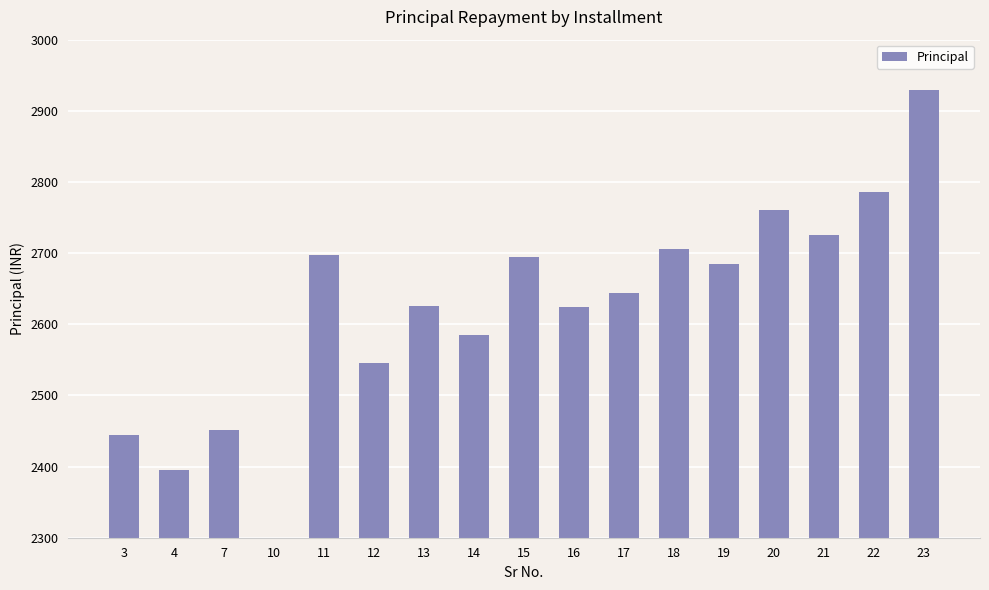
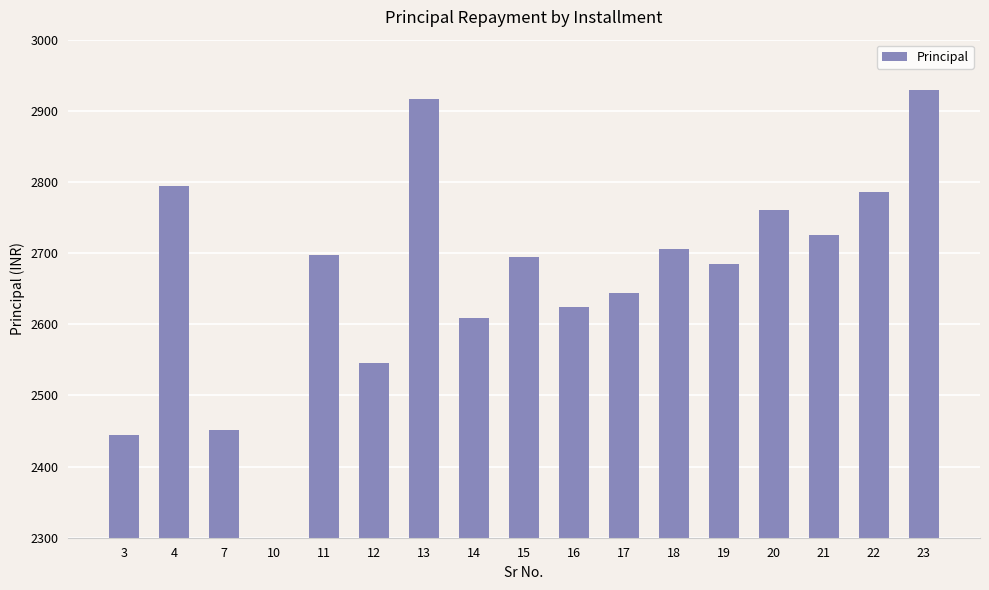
  {
    "3": 2440,
-   "4": 2400,
+   "4": 2790,
    "7": 2450,
    "11": 2700,
    "12": 2550,
-   "13": 2630,
-   "14": 2580,
+   "13": 2920,
+   "14": 2610,
    "15": 2690,
    "16": 2620,
    "17": 2640,
    "18": 2710,
    "19": 2680,
    "20": 2760,
    "21": 2730,
    "22": 2790,
    "23": 2930
  }
